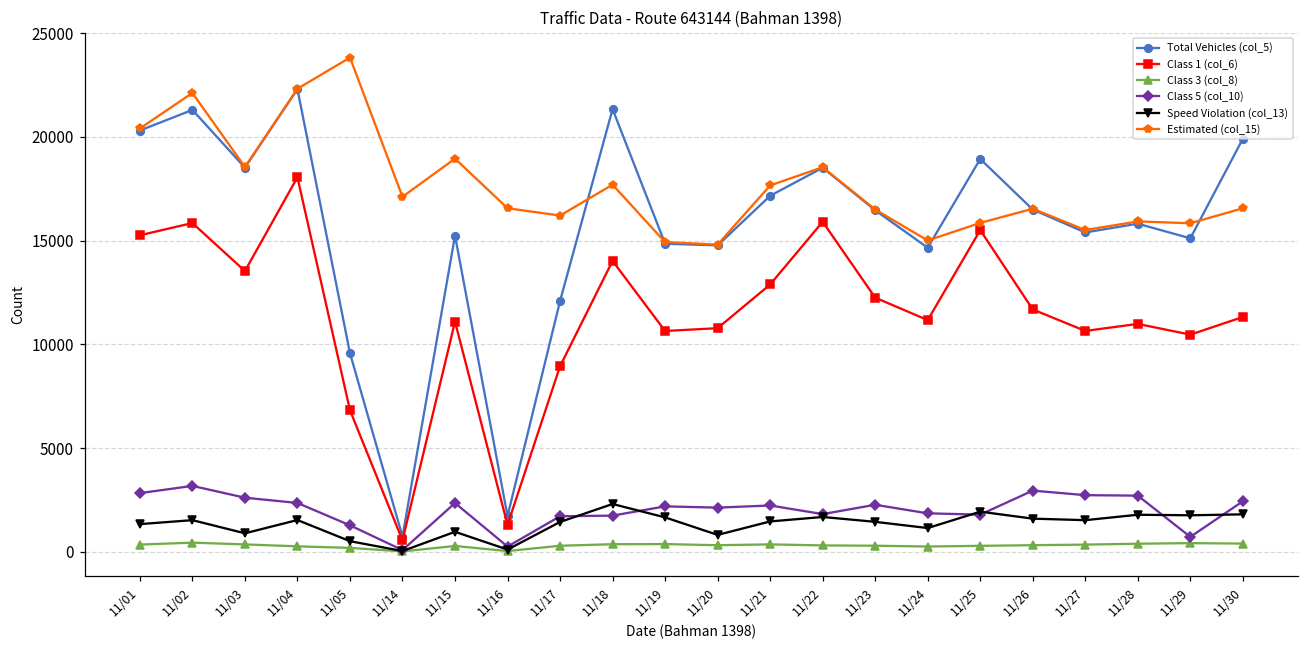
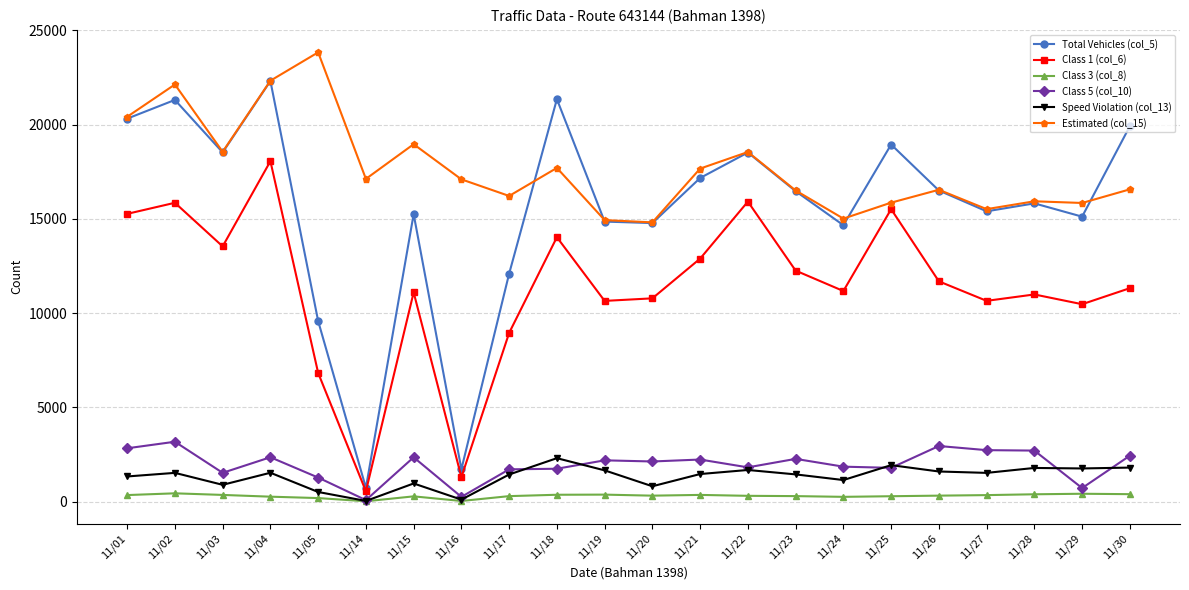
  {
    "Total Vehicles (col_5)": {
      "11/02": 21300,
      "11/05": 9600,
      "11/14": 700,
      "11/15": 15200,
      "11/16": 1700,
      "11/17": 12100,
      "11/18": 21300,
      "11/21": 17200,
      "11/24": 14700,
      "11/25": 18900,
      "11/29": 15100
    },
    "Class 1 (col_6)": {
      "11/01": 15300,
      "11/02": 15800,
      "11/03": 13500,
      "11/04": 18100,
      "11/05": 6800,
      "11/14": 500,
      "11/15": 11100,
      "11/16": 1300,
      "11/17": 8900,
      "11/18": 14000,
      "11/19": 10600,
      "11/20": 10800,
      "11/21": 12900,
      "11/22": 15900,
      "11/23": 12300,
      "11/24": 11200,
      "11/25": 15500,
      "11/26": 11700,
      "11/27": 10600,
      "11/28": 11000,
      "11/29": 10500,
      "11/30": 11300
    },
    "Class 3 (col_8)": {
      "11/01": 300,
      "11/02": 400,
      "11/03": 400,
      "11/04": 300,
      "11/05": 200,
      "11/15": 300,
      "11/17": 300,
      "11/18": 400,
      "11/19": 400,
      "11/20": 300,
      "11/21": 400,
      "11/22": 300,
      "11/23": 300,
      "11/24": 300,
      "11/25": 300,
      "11/26": 300,
      "11/27": 300,
      "11/28": 400,
      "11/29": 400,
      "11/30": 400
    },
    "Class 5 (col_10)": {
      "11/01": 2800,
      "11/02": 3200,
-     "11/03": 2600,
+     "11/03": 1500,
      "11/04": 2400,
      "11/05": 1300,
      "11/15": 2300,
      "11/16": 200,
      "11/17": 1700,
      "11/18": 1700,
      "11/19": 2200,
      "11/20": 2100,
      "11/21": 2200,
      "11/22": 1800,
      "11/23": 2300,
      "11/24": 1900,
      "11/25": 1800,
      "11/26": 2900,
      "11/27": 2700,
      "11/28": 2700,
      "11/29": 700,
      "11/30": 2400
    },
    "Speed Violation (col_13)": {
      "11/01": 1300,
      "11/02": 1500,
      "11/03": 900,
      "11/04": 1500,
      "11/05": 500,
      "11/15": 1000,
      "11/17": 1400,
      "11/18": 2300,
      "11/19": 1700,
      "11/20": 800,
      "11/21": 1500,
      "11/22": 1700,
      "11/23": 1400,
      "11/24": 1100,
      "11/25": 1900,
      "11/26": 1600,
      "11/27": 1500,
      "11/28": 1800,
      "11/29": 1800,
      "11/30": 1800
    },
    "Estimated (col_15)": {
      "11/02": 22100,
      "11/05": 23800,
      "11/14": 17100,
      "11/15": 19000,
-     "11/16": 16600,
+     "11/16": 17100,
      "11/17": 16200,
      "11/18": 17700,
      "11/21": 17700,
      "11/24": 15000,
      "11/25": 15900,
      "11/29": 15800,
      "11/30": 16600
    }
  }
